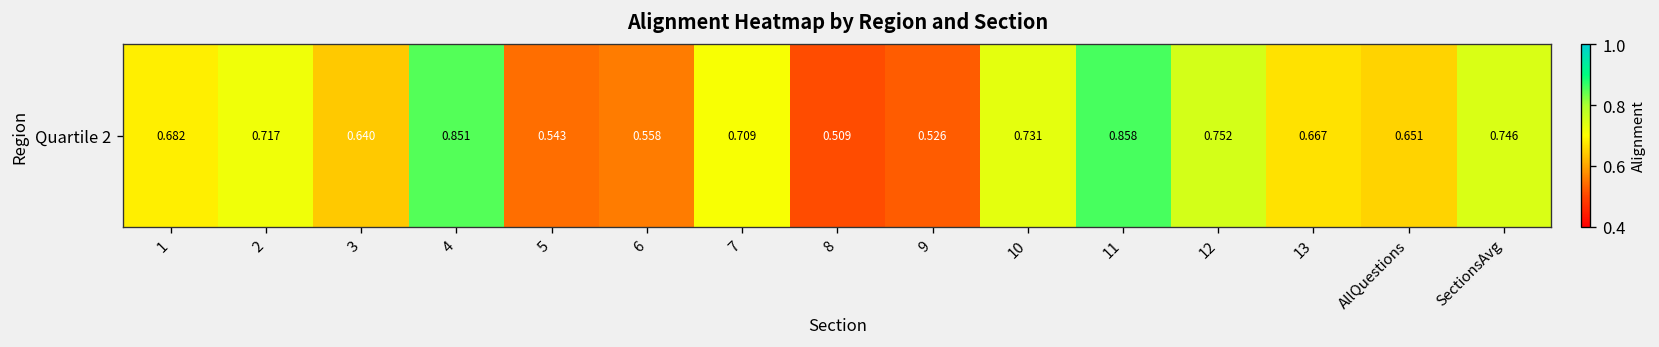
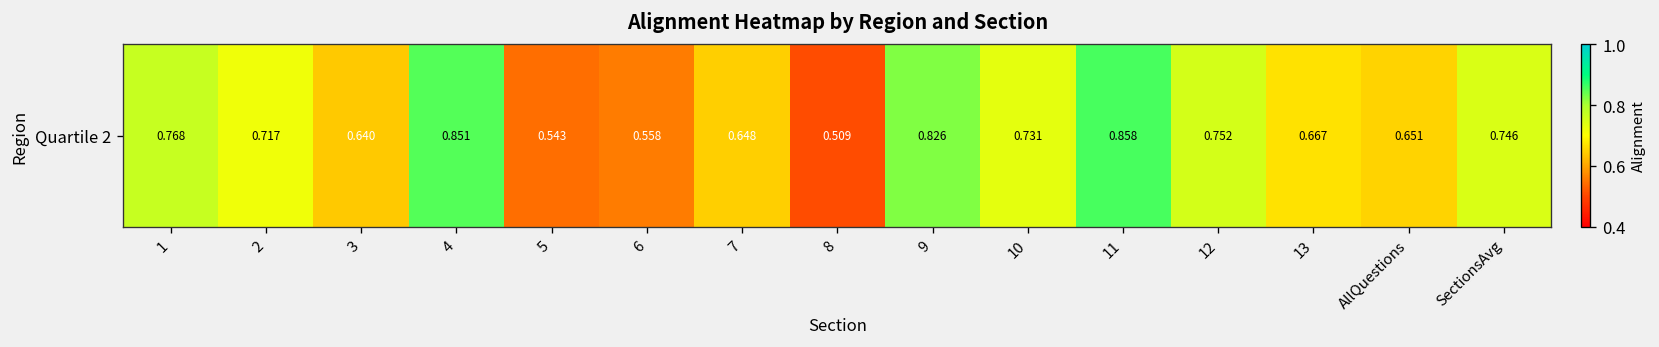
  {
    "Quartile 2": {
-     "1": 0.682,
+     "1": 0.768,
      "2": 0.717,
      "3": 0.640,
      "4": 0.851,
      "5": 0.543,
      "6": 0.558,
-     "7": 0.709,
+     "7": 0.648,
      "8": 0.509,
-     "9": 0.526,
+     "9": 0.826,
      "10": 0.731,
      "11": 0.858,
      "12": 0.752,
      "13": 0.667,
      "AllQuestions": 0.651,
      "SectionsAvg": 0.746
    }
  }
